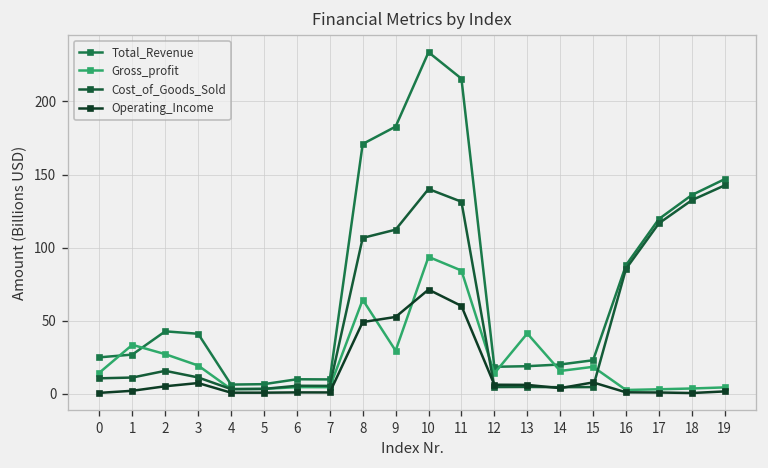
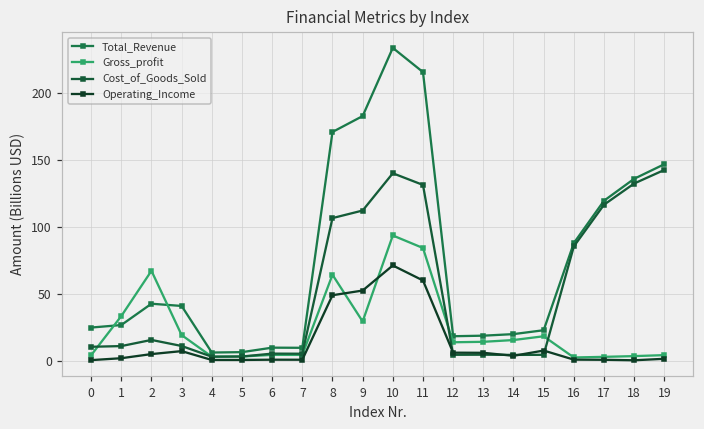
  {
    "Gross_profit": {
-     "0": 14,
+     "0": 4,
      "1": 33,
-     "2": 27,
+     "2": 67,
      "3": 19,
      "8": 64,
      "9": 29,
      "10": 94,
      "11": 84,
      "12": 14,
-     "13": 41,
+     "13": 14,
      "14": 16,
      "15": 18,
      "17": 3,
      "18": 4,
      "19": 4
    }
  }
